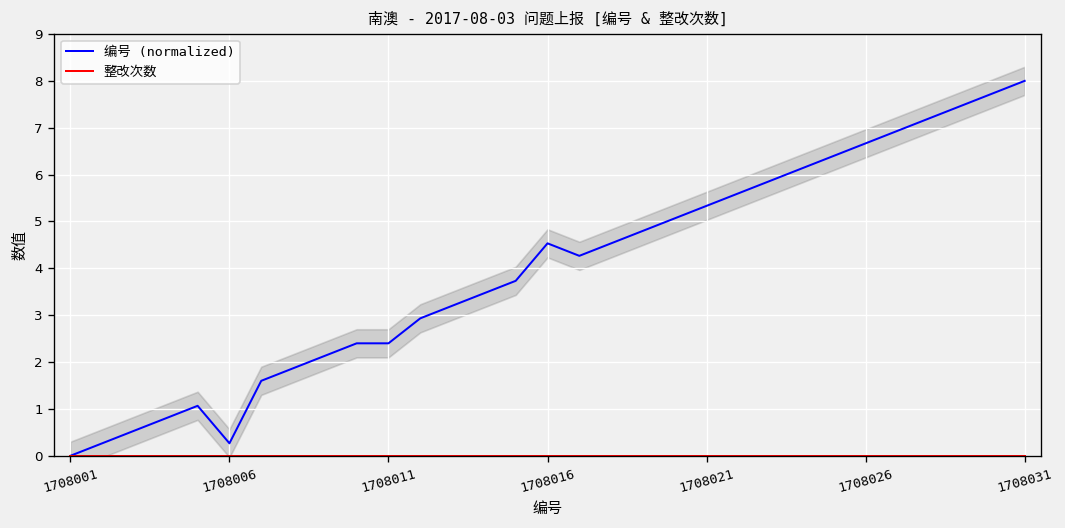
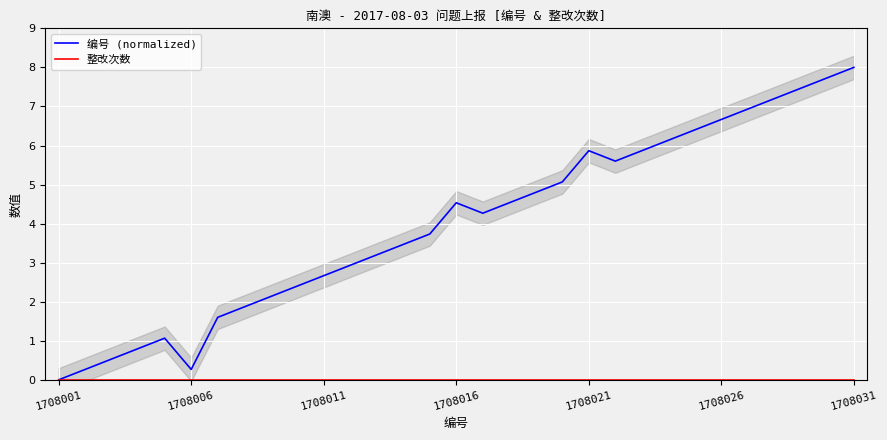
  {
    "编号 (normalized)": {
      "1708006": 0.3,
-     "1708011": 2.4,
+     "1708011": 2.7,
      "1708016": 4.5,
-     "1708021": 5.3,
+     "1708021": 5.9,
      "1708026": 6.7,
      "1708031": 8.0
    },
    "整改次数": {
      "1708006": 0.0,
      "1708011": 0.0,
      "1708016": 0.0,
      "1708021": 0.0,
      "1708026": 0.0,
      "1708031": 0.0
    }
  }
